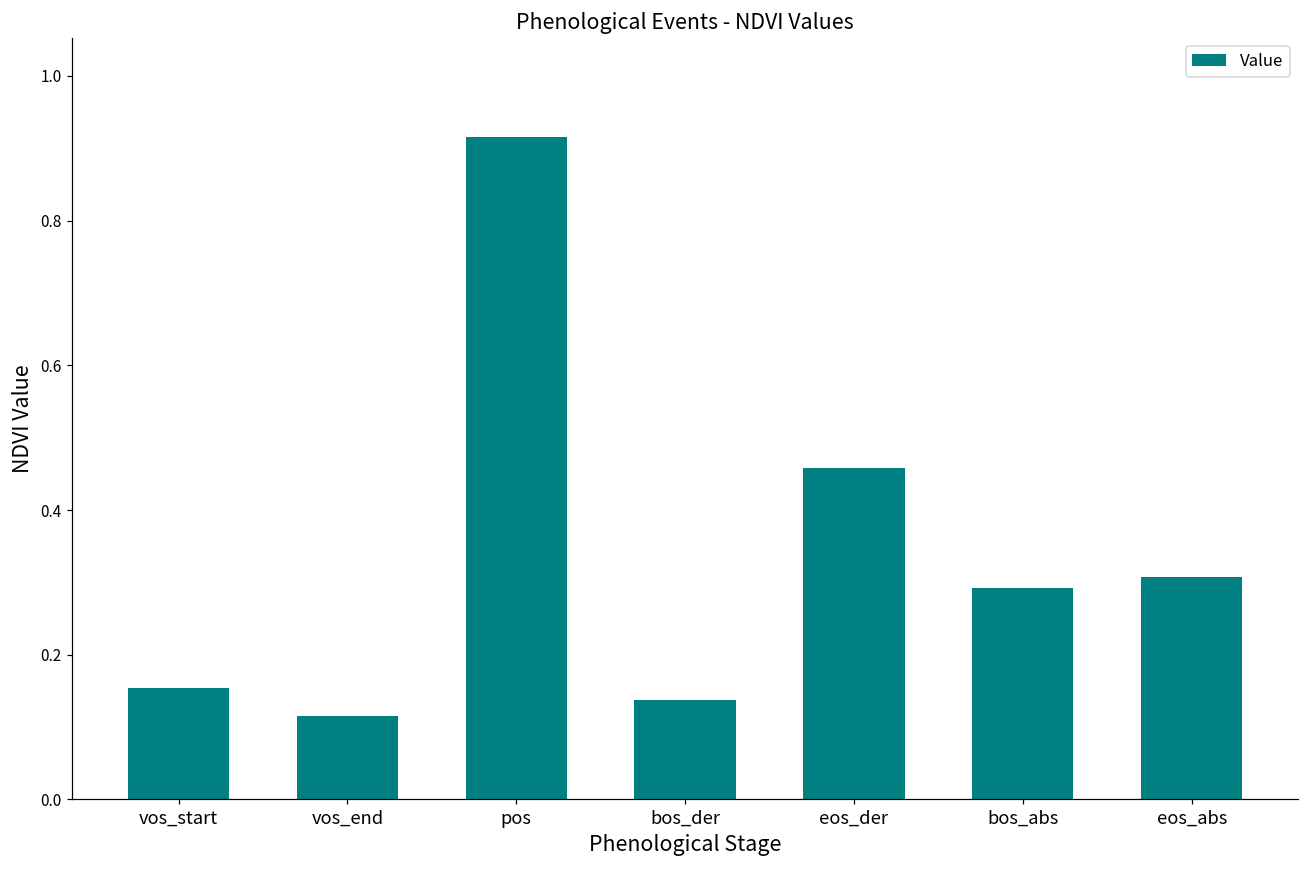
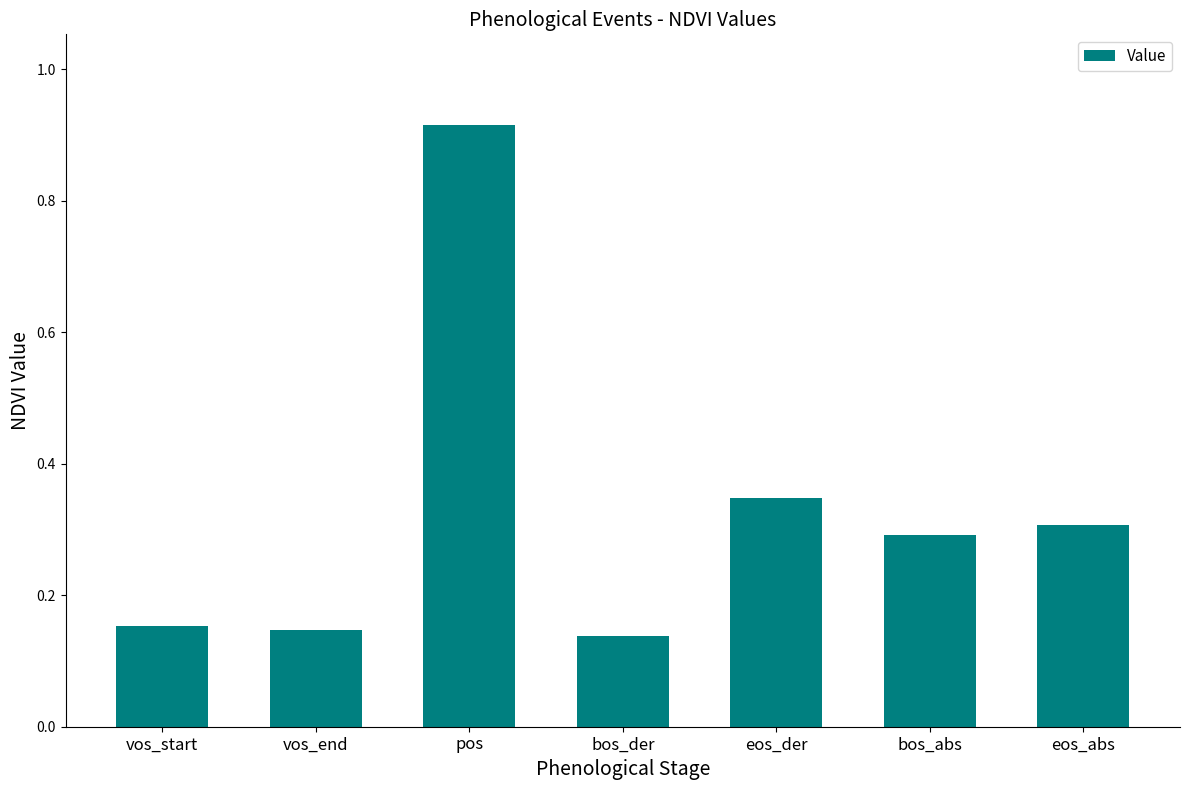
  {
    "vos_start": 0.15,
-   "vos_end": 0.11,
+   "vos_end": 0.15,
    "pos": 0.92,
    "bos_der": 0.14,
-   "eos_der": 0.46,
+   "eos_der": 0.35,
    "bos_abs": 0.29,
    "eos_abs": 0.31
  }
